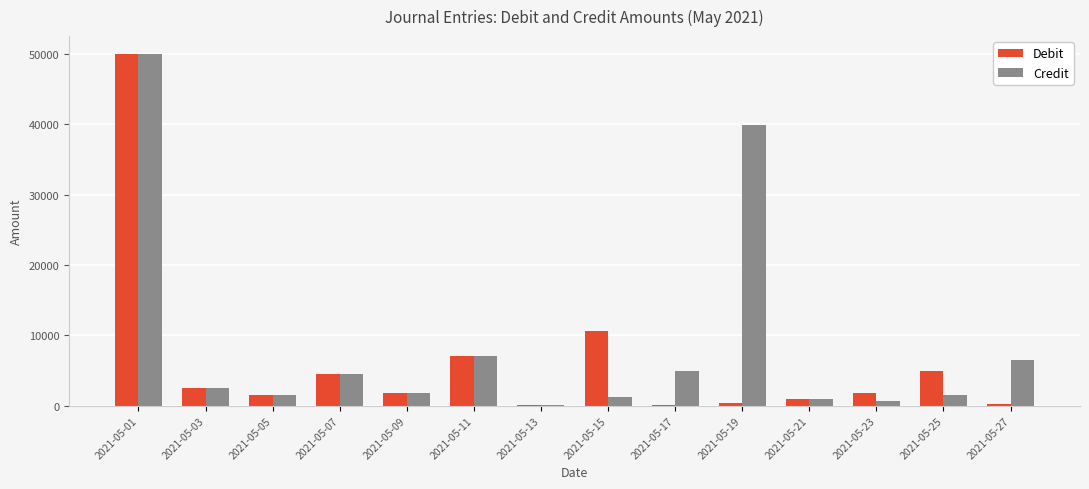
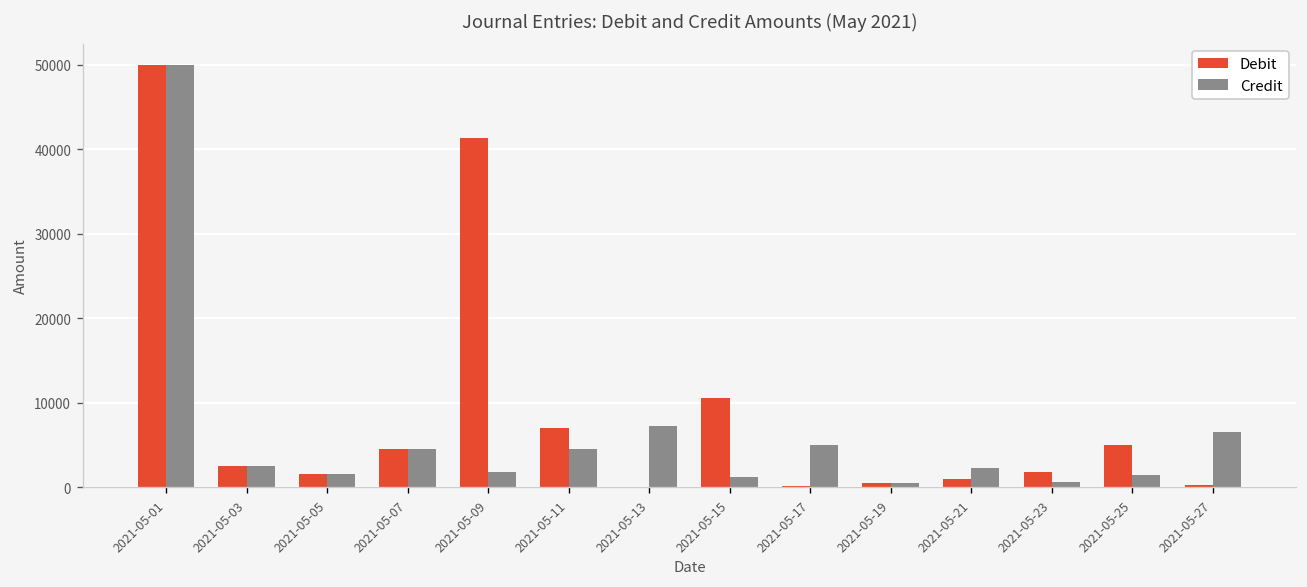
  {
    "Debit": {
      "2021-05-01": 50000,
      "2021-05-03": 3000,
      "2021-05-05": 2000,
      "2021-05-07": 4000,
-     "2021-05-09": 2000,
+     "2021-05-09": 41000,
      "2021-05-11": 7000,
      "2021-05-15": 11000,
      "2021-05-19": 0,
      "2021-05-21": 1000,
      "2021-05-23": 2000,
      "2021-05-25": 5000
    },
    "Credit": {
      "2021-05-01": 50000,
      "2021-05-03": 3000,
      "2021-05-05": 2000,
      "2021-05-07": 4000,
      "2021-05-09": 2000,
-     "2021-05-11": 7000,
-     "2021-05-13": 0,
+     "2021-05-11": 5000,
+     "2021-05-13": 7000,
      "2021-05-15": 1000,
      "2021-05-17": 5000,
-     "2021-05-19": 40000,
-     "2021-05-21": 1000,
+     "2021-05-19": 0,
+     "2021-05-21": 2000,
      "2021-05-23": 1000,
      "2021-05-25": 1000,
      "2021-05-27": 7000
    }
  }
